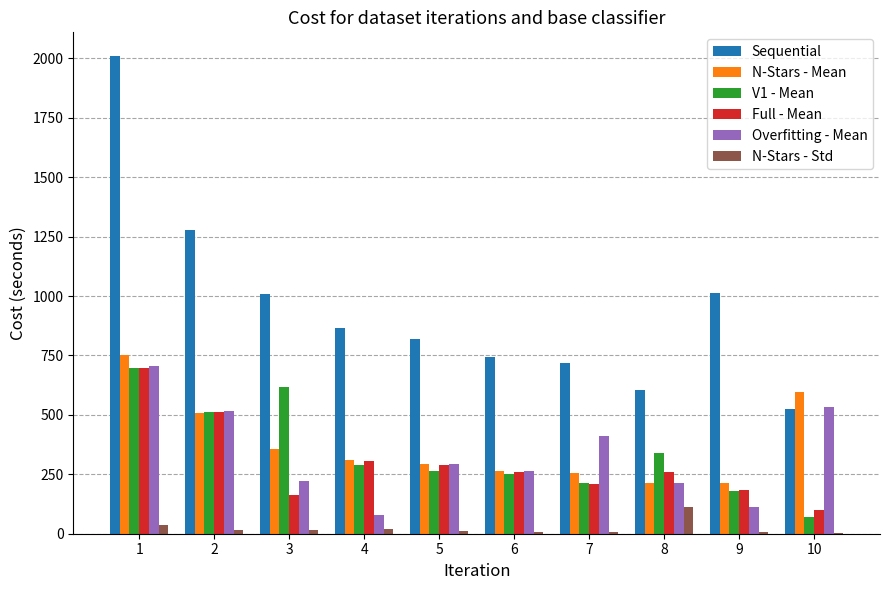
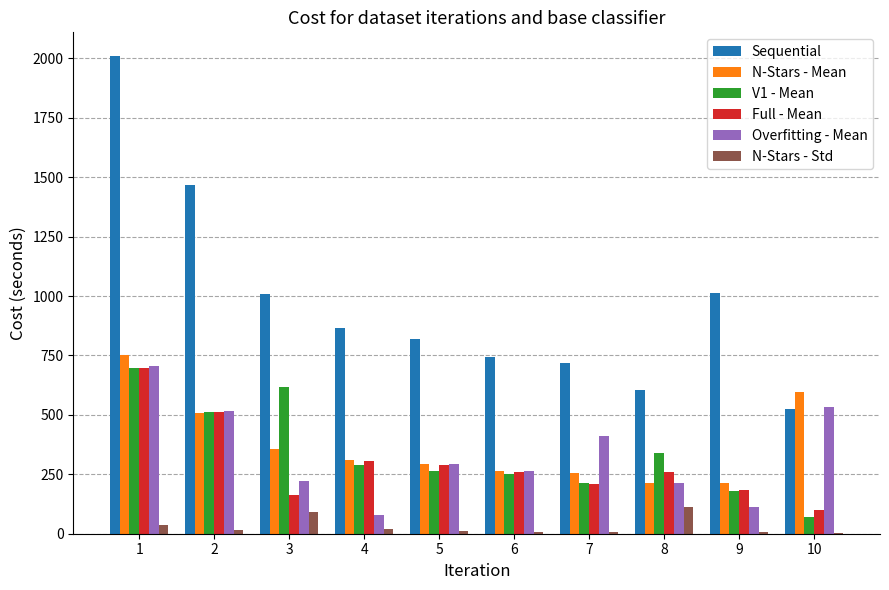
  {
    "Sequential": {
      "1": 2010,
-     "2": 1280,
+     "2": 1470,
      "3": 1010,
      "4": 860,
      "5": 820,
      "6": 740,
      "7": 720,
      "8": 600,
      "9": 1010,
      "10": 520
    },
    "N-Stars - Mean": {
      "1": 750,
      "2": 510,
      "3": 350,
      "4": 310,
      "5": 290,
      "6": 260,
      "7": 260,
      "8": 210,
      "9": 210,
      "10": 600
    },
    "V1 - Mean": {
      "1": 700,
      "2": 510,
      "3": 620,
      "4": 290,
      "5": 260,
      "6": 250,
      "7": 210,
      "8": 340,
      "9": 180,
      "10": 70
    },
    "Full - Mean": {
      "1": 700,
      "2": 510,
      "3": 160,
      "4": 310,
      "5": 290,
      "6": 260,
      "7": 210,
      "8": 260,
      "9": 180,
      "10": 100
    },
    "Overfitting - Mean": {
      "1": 700,
      "2": 520,
      "3": 220,
      "4": 80,
      "5": 290,
      "6": 260,
      "7": 410,
      "8": 210,
      "9": 110,
      "10": 530
    },
    "N-Stars - Std": {
      "1": 40,
      "2": 10,
-     "3": 20,
+     "3": 90,
      "4": 20,
      "5": 10,
      "8": 110
    }
  }
